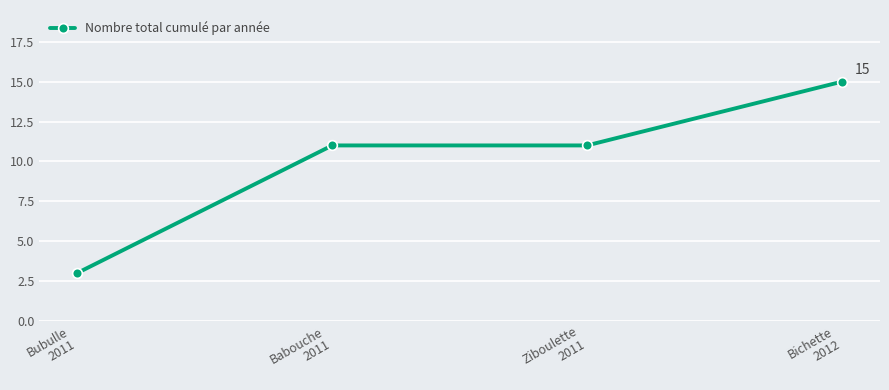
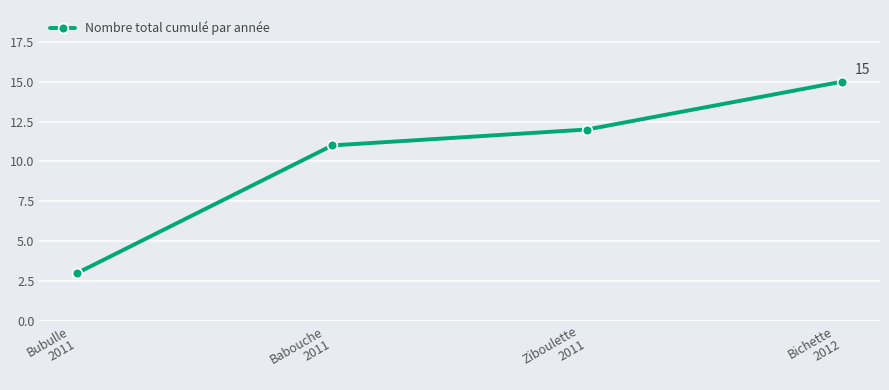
  {
    "Bubulle 2011": 3,
    "Babouche 2011": 11,
-   "Ziboulette 2011": 11
+   "Ziboulette 2011": 12
  }
